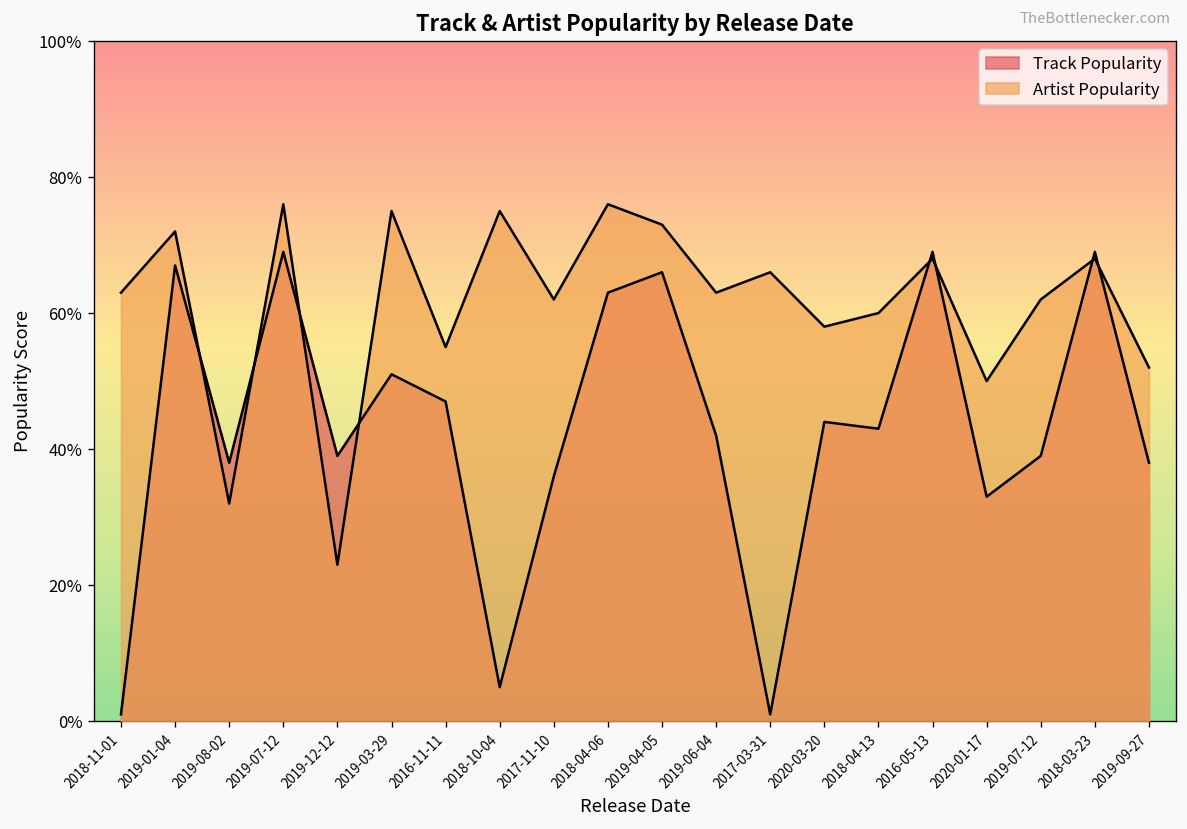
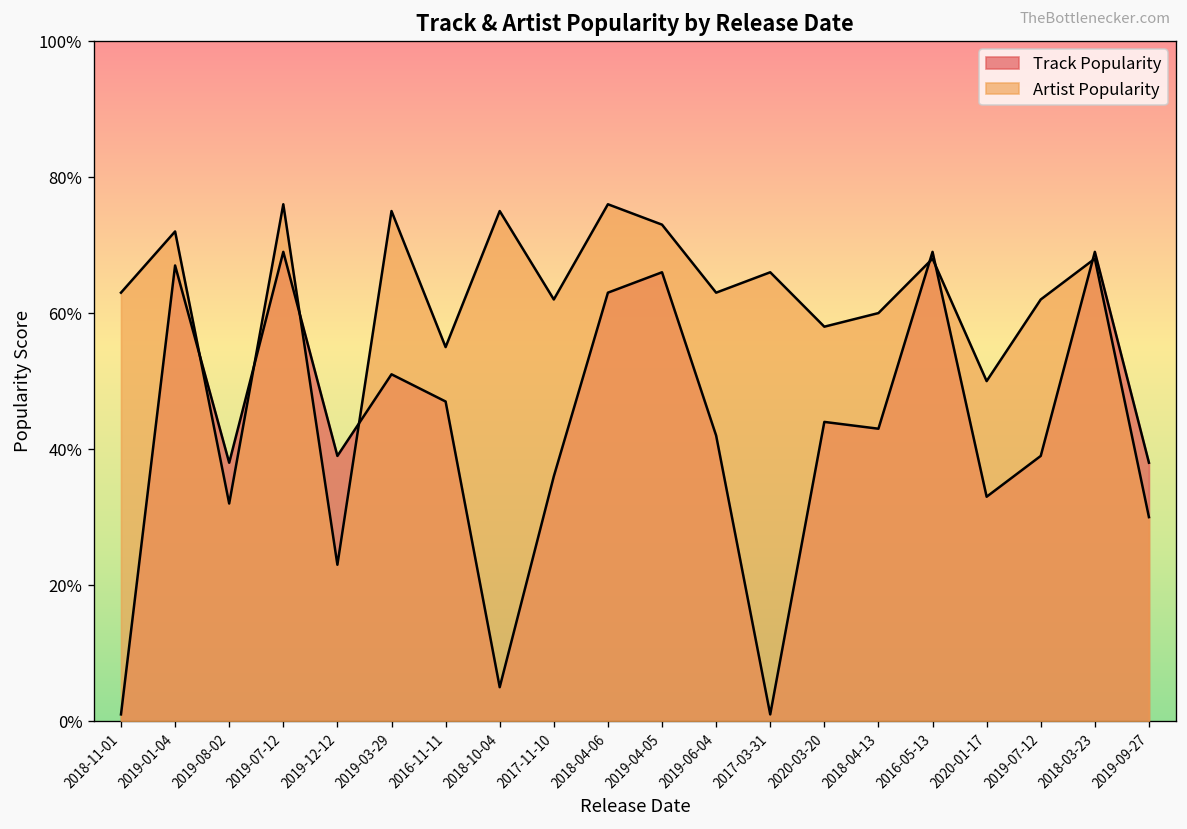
  {
    "Track Popularity": {
      "2018-11-01": "1%",
      "2019-01-04": "67%",
      "2019-08-02": "38%",
      "2019-12-12": "39%",
      "2019-03-29": "51%",
      "2016-11-11": "47%",
      "2018-10-04": "5%",
      "2017-11-10": "36%",
      "2018-04-06": "63%",
      "2019-04-05": "66%",
      "2019-06-04": "42%",
      "2017-03-31": "1%",
      "2020-03-20": "44%",
      "2018-04-13": "43%",
      "2016-05-13": "69%",
      "2020-01-17": "33%",
      "2018-03-23": "69%",
      "2019-09-27": "38%"
    },
    "Artist Popularity": {
      "2018-11-01": "63%",
      "2019-01-04": "72%",
      "2019-08-02": "32%",
      "2019-12-12": "23%",
      "2019-03-29": "75%",
      "2016-11-11": "55%",
      "2018-10-04": "75%",
      "2017-11-10": "62%",
      "2018-04-06": "76%",
      "2019-04-05": "73%",
      "2019-06-04": "63%",
      "2017-03-31": "66%",
      "2020-03-20": "58%",
      "2018-04-13": "60%",
      "2016-05-13": "68%",
      "2020-01-17": "50%",
      "2018-03-23": "68%",
-     "2019-09-27": "52%"
+     "2019-09-27": "30%"
    }
  }
